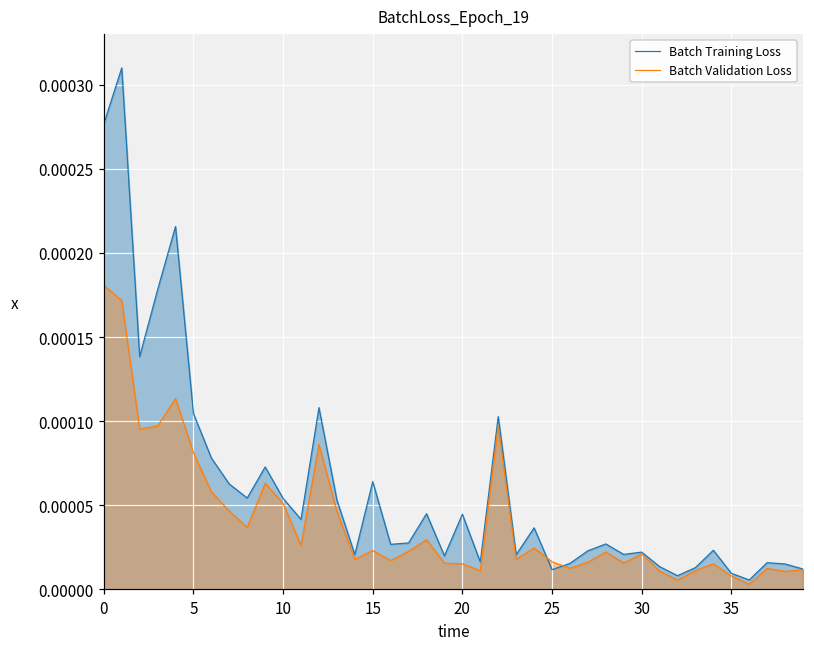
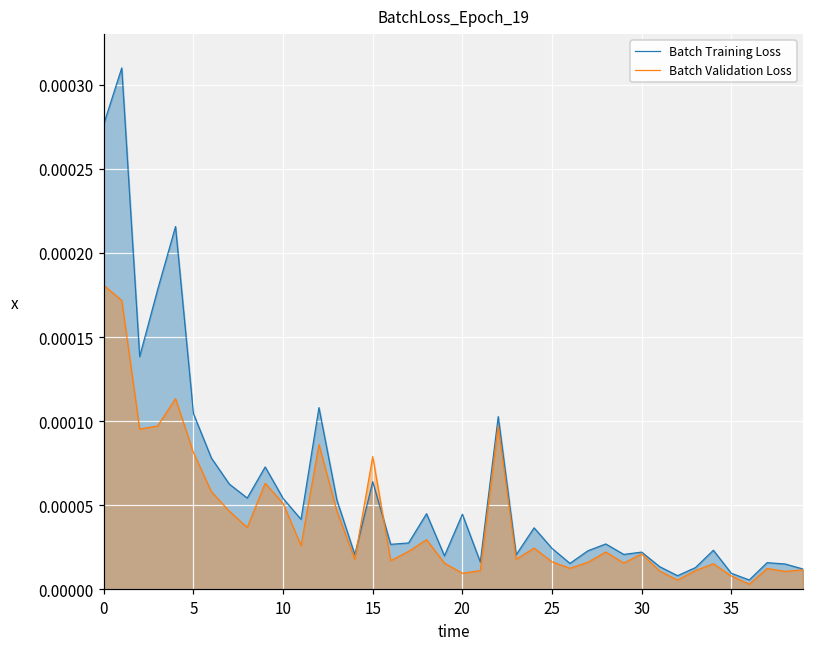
  {
    "Batch Training Loss": {
      "0": 0.000277,
      "5": 0.000104,
      "10": 0.000054,
      "15": 0.000064,
      "20": 0.000045,
-     "25": 0.000012
+     "25": 0.000024
    },
    "Batch Validation Loss": {
      "0": 0.000181,
      "5": 0.000081,
      "10": 0.000051,
-     "15": 0.000023,
-     "20": 0.000015,
+     "15": 0.000079,
+     "20": 0.000010,
      "25": 0.000016
    }
  }
